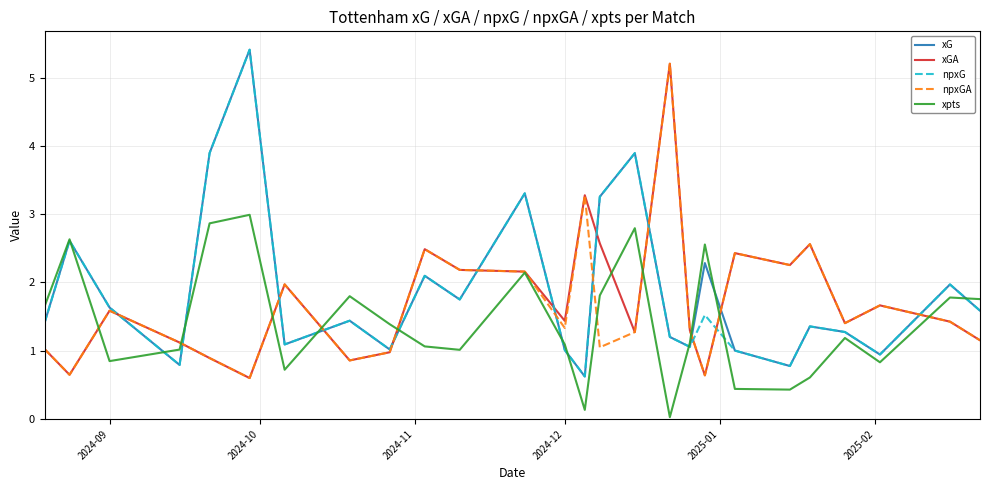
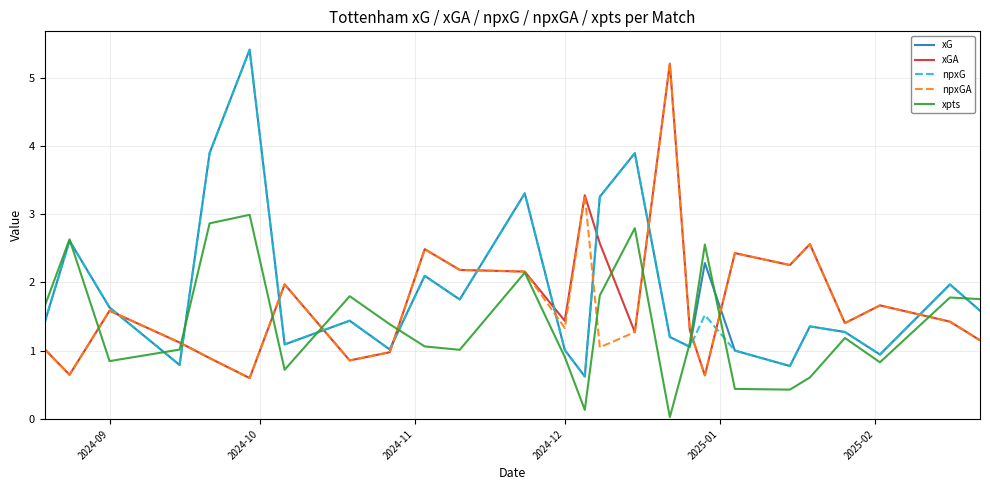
  {
    "xGA": {
      "2024-12": 1.4
    },
    "npxGA": {
      "2024-12": 1.3
    },
    "xpts": {
      "2024-09": 0.8,
-     "2024-12": 1.1
+     "2024-12": 0.9
    }
  }
